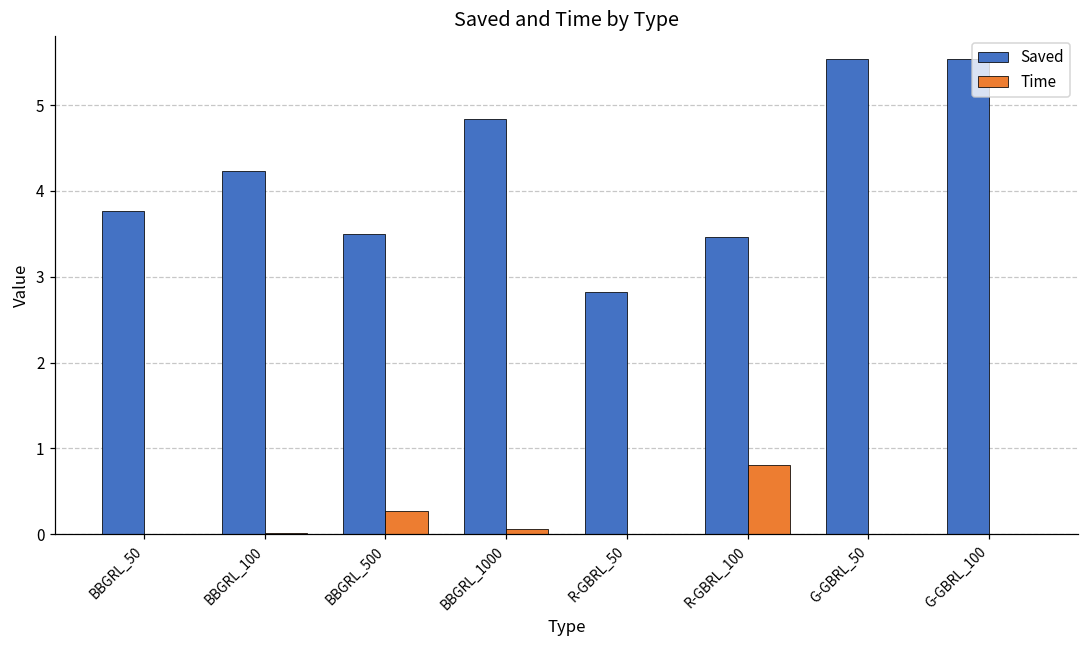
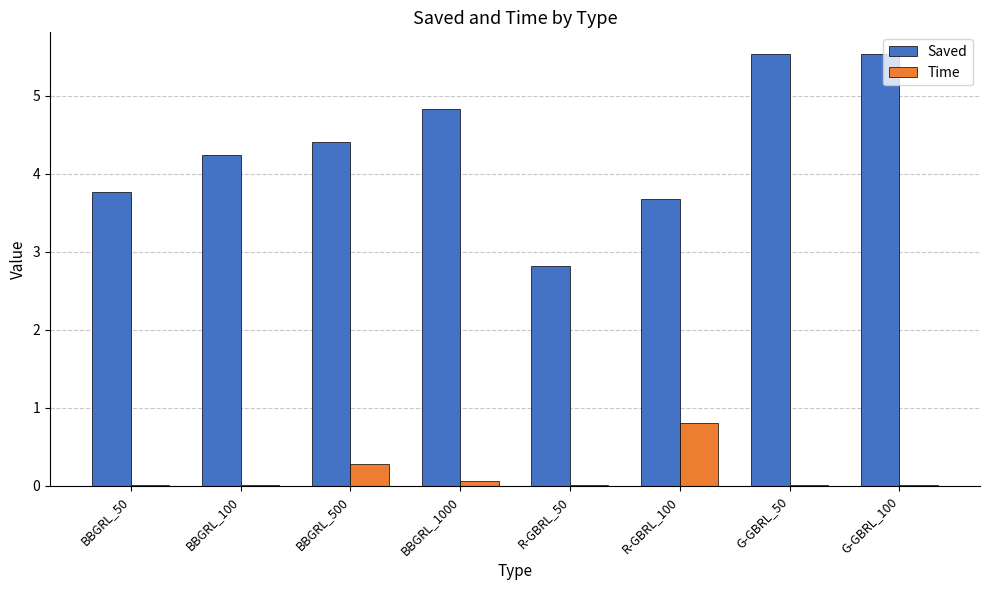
  {
    "Saved": {
      "BBGRL_50": 3.8,
      "BBGRL_100": 4.2,
-     "BBGRL_500": 3.5,
+     "BBGRL_500": 4.4,
      "BBGRL_1000": 4.8,
      "R-GBRL_50": 2.8,
-     "R-GBRL_100": 3.5,
+     "R-GBRL_100": 3.7,
      "G-GBRL_50": 5.5,
      "G-GBRL_100": 5.5
    },
    "Time": {
      "BBGRL_500": 0.3,
      "BBGRL_1000": 0.1,
      "R-GBRL_100": 0.8
    }
  }
